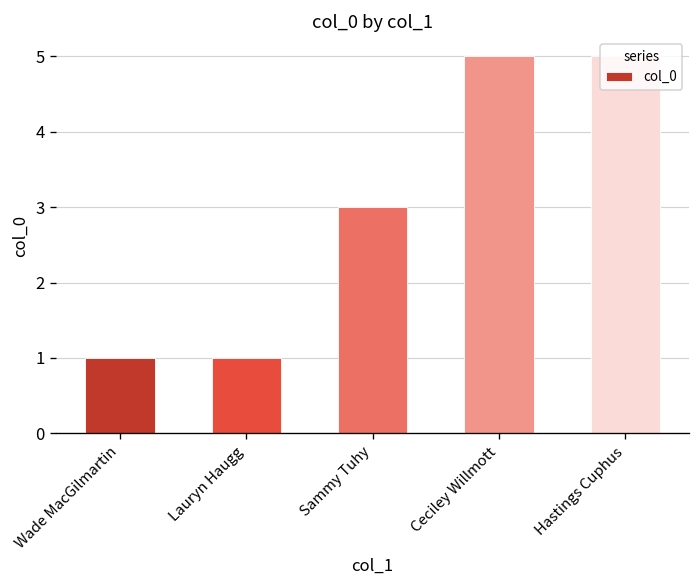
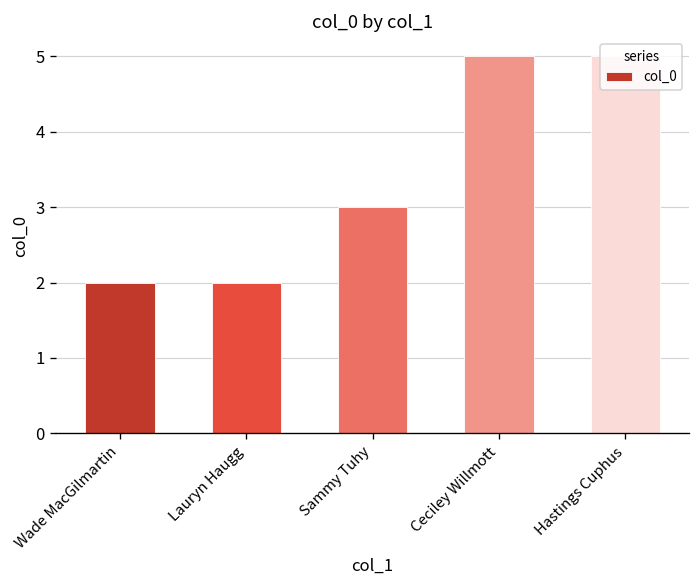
  {
-   "Wade MacGilmartin": 1,
-   "Lauryn Haugg": 1,
+   "Wade MacGilmartin": 2,
+   "Lauryn Haugg": 2,
    "Sammy Tuhy": 3,
    "Ceciley Willmott": 5
  }
